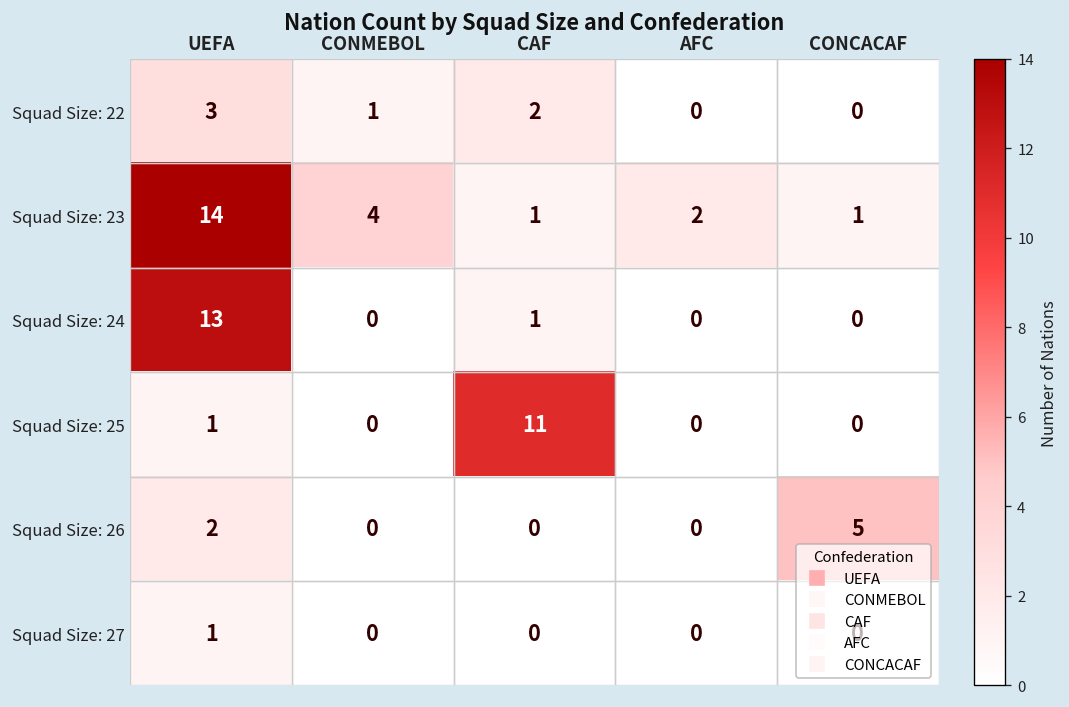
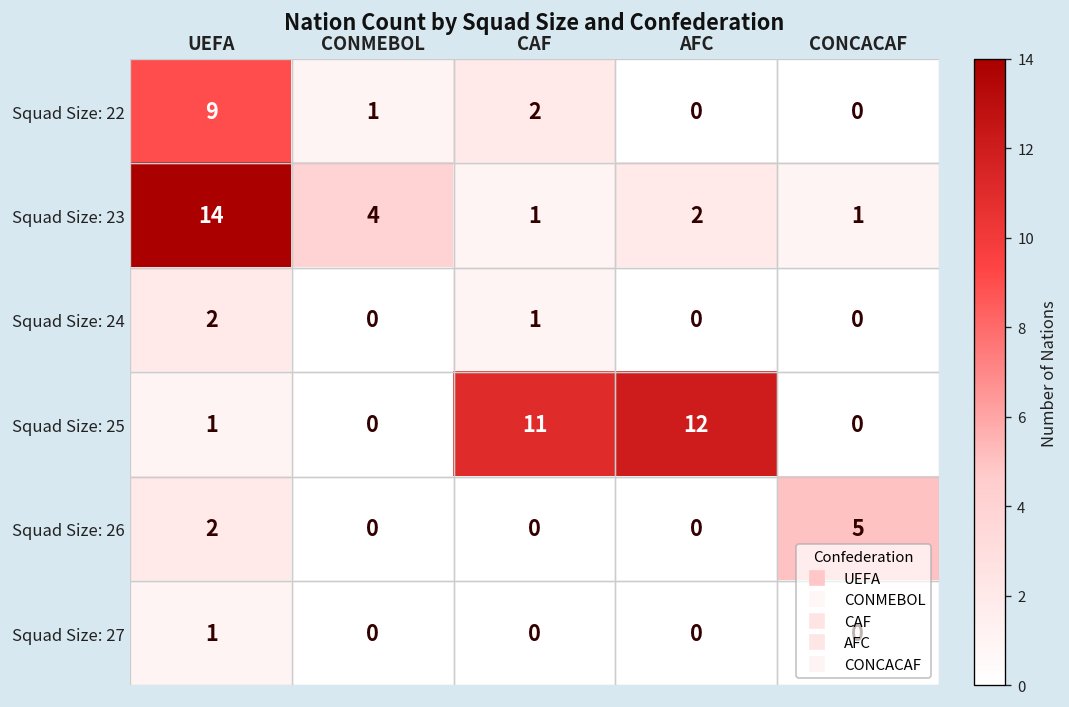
  {
    "Squad Size: 22": {
-     "UEFA": 3,
+     "UEFA": 9,
      "CONMEBOL": 1,
      "CAF": 2,
      "AFC": 0,
      "CONCACAF": 0
    },
    "Squad Size: 23": {
      "UEFA": 14,
      "CONMEBOL": 4,
      "CAF": 1,
      "AFC": 2,
      "CONCACAF": 1
    },
    "Squad Size: 24": {
-     "UEFA": 13,
+     "UEFA": 2,
      "CONMEBOL": 0,
      "CAF": 1,
      "AFC": 0,
      "CONCACAF": 0
    },
    "Squad Size: 25": {
      "UEFA": 1,
      "CONMEBOL": 0,
      "CAF": 11,
-     "AFC": 0,
+     "AFC": 12,
      "CONCACAF": 0
    },
    "Squad Size: 26": {
      "UEFA": 2,
      "CONMEBOL": 0,
      "CAF": 0,
      "AFC": 0
    },
    "Squad Size: 27": {
      "UEFA": 1,
      "CONMEBOL": 0,
      "CAF": 0,
      "AFC": 0
    }
  }
